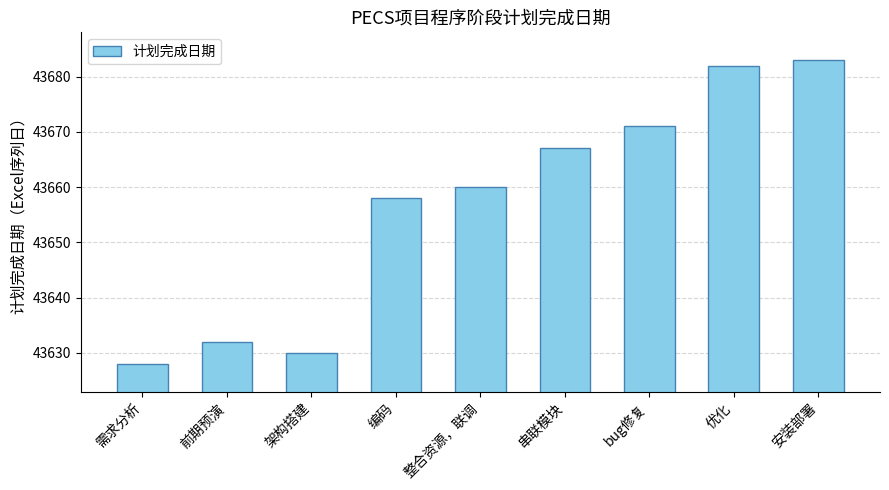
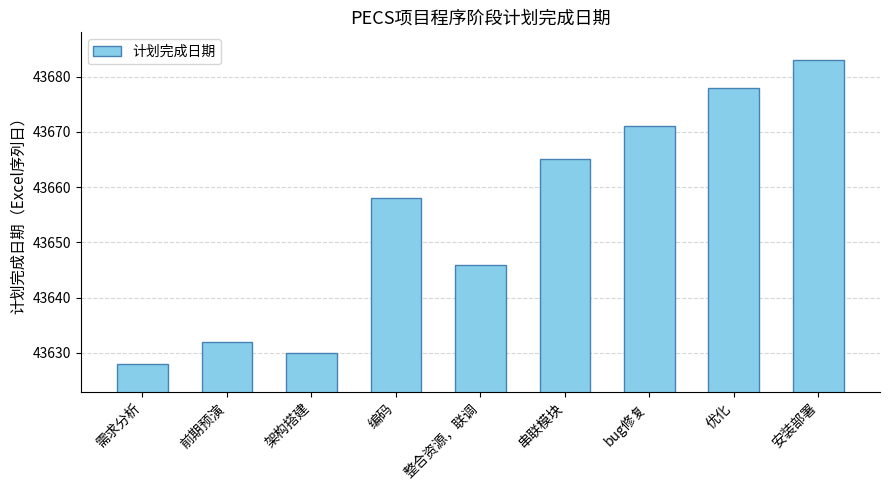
  {
    "需求分析": 43628,
    "前期预演": 43632,
    "架构搭建": 43630,
    "编码": 43658,
-   "整合资源，联调": 43660,
-   "串联模块": 43667,
+   "整合资源，联调": 43646,
+   "串联模块": 43665,
    "bug修复": 43671,
-   "优化": 43682,
+   "优化": 43678,
    "安装部署": 43683
  }
